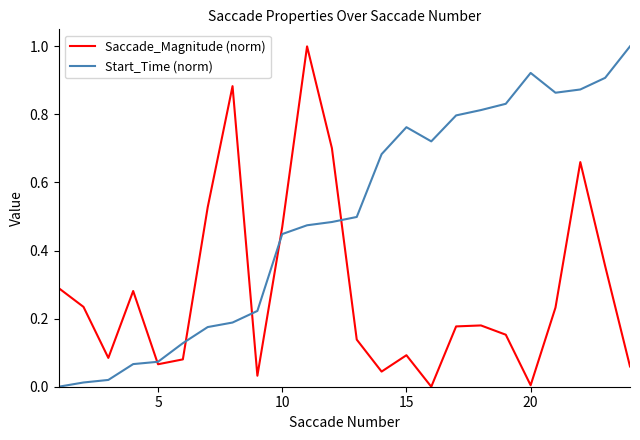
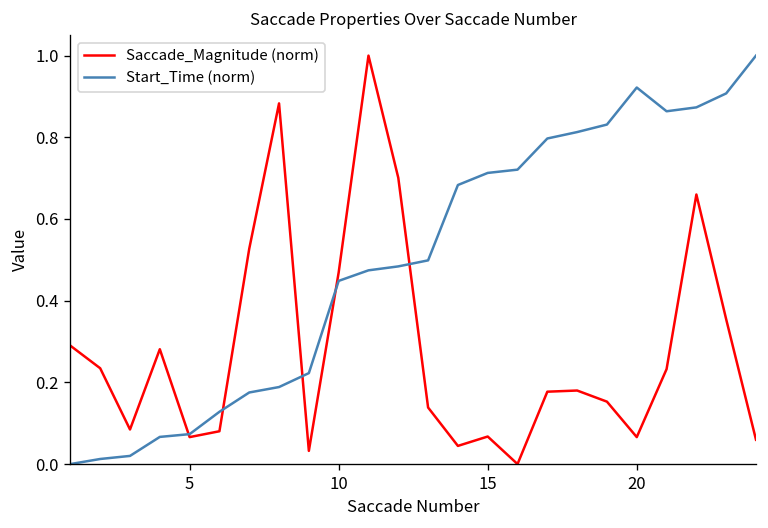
  {
    "Saccade_Magnitude (norm)": {
      "10": 0.47,
-     "15": 0.09,
-     "20": 0.00
+     "15": 0.07,
+     "20": 0.07
    },
    "Start_Time (norm)": {
      "10": 0.45,
-     "15": 0.76,
+     "15": 0.71,
      "20": 0.92
    }
  }
